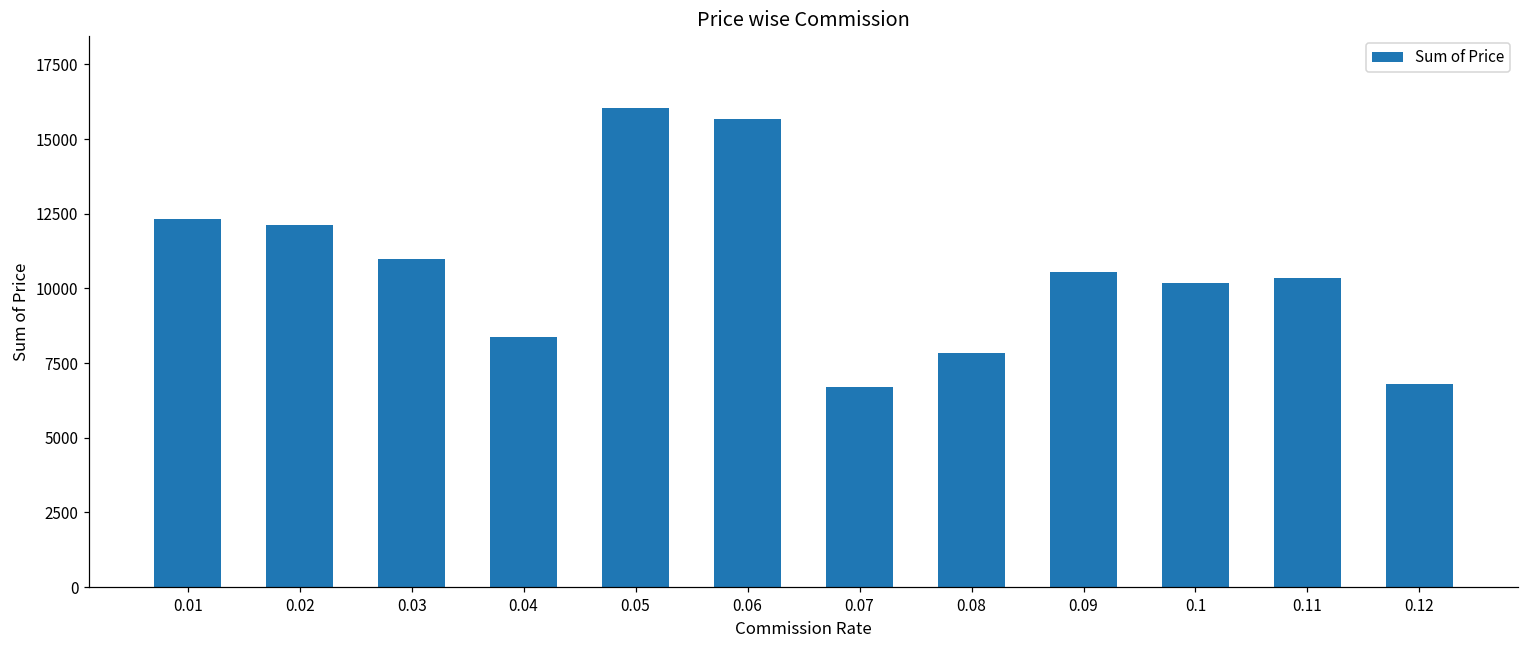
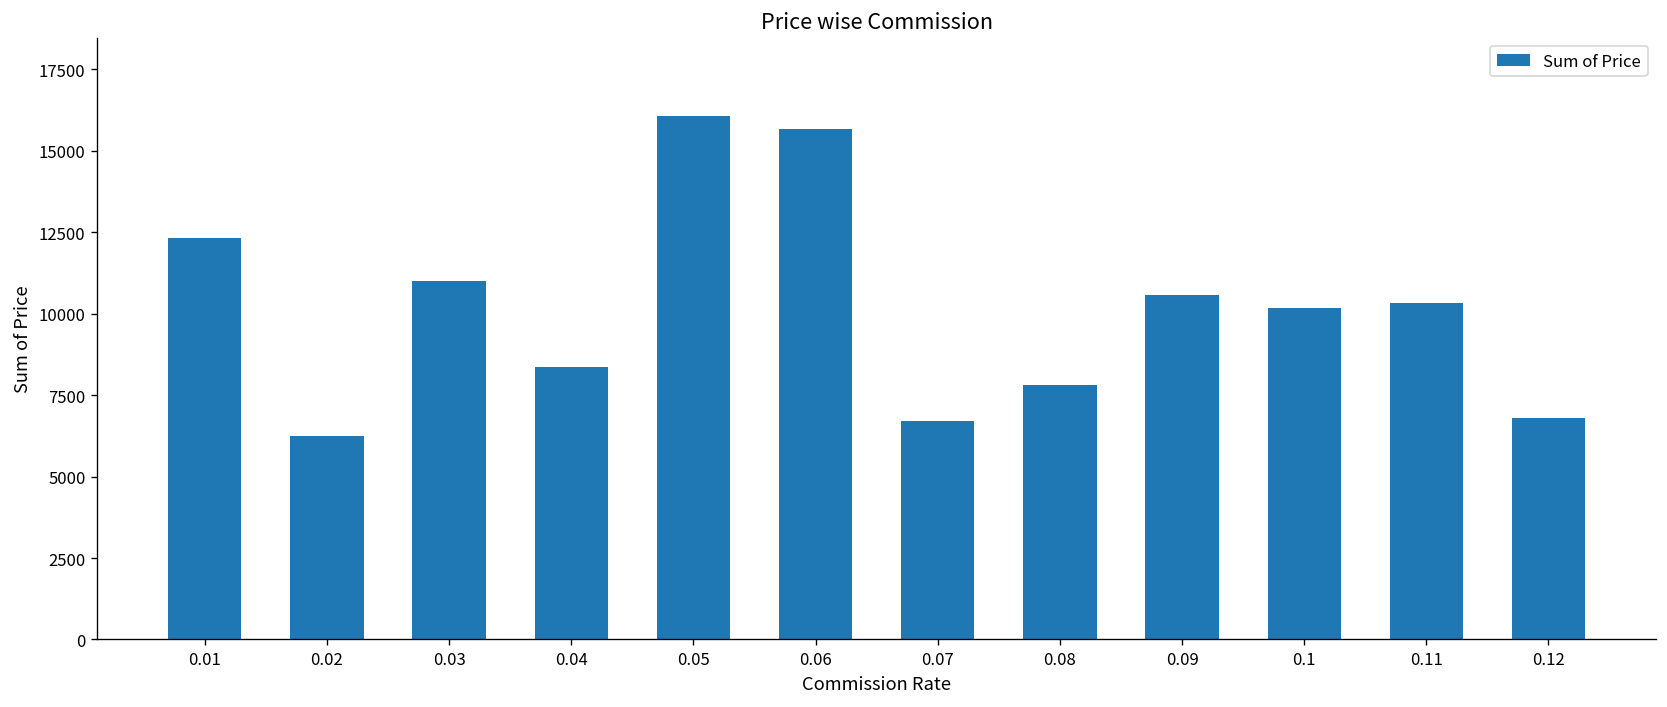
  {
    "0.01": 12300,
-   "0.02": 12100,
+   "0.02": 6200,
    "0.03": 11000,
    "0.04": 8400,
    "0.05": 16100,
    "0.06": 15700,
    "0.07": 6700,
    "0.08": 7800,
    "0.09": 10600,
    "0.1": 10200,
    "0.11": 10300,
    "0.12": 6800
  }
